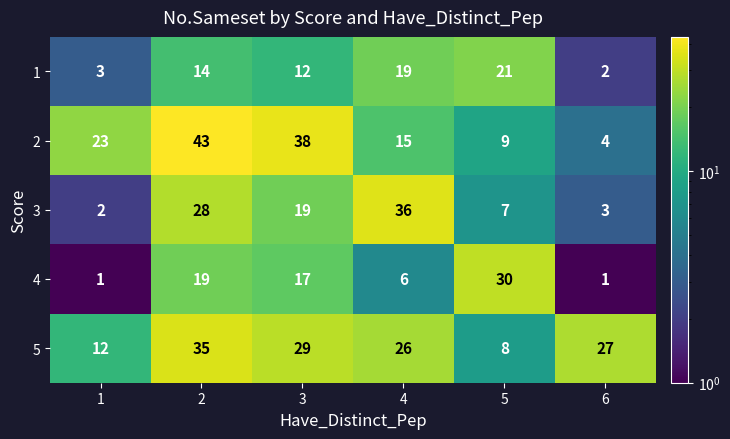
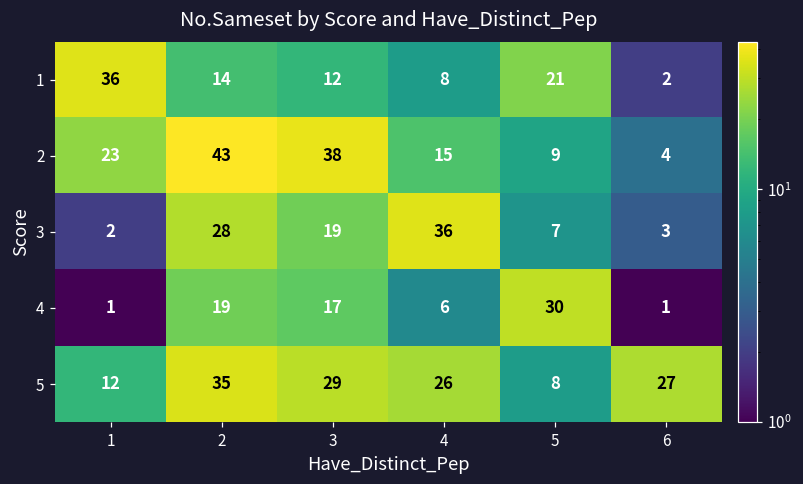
  {
    "1": {
-     "1": 3,
+     "1": 36,
      "2": 14,
      "3": 12,
-     "4": 19,
+     "4": 8,
      "5": 21,
      "6": 2
    },
    "2": {
      "1": 23,
      "2": 43,
      "3": 38,
      "4": 15,
      "5": 9,
      "6": 4
    },
    "3": {
      "1": 2,
      "2": 28,
      "3": 19,
      "4": 36,
      "5": 7,
      "6": 3
    },
    "4": {
      "1": 1,
      "2": 19,
      "3": 17,
      "4": 6,
      "5": 30,
      "6": 1
    },
    "5": {
      "1": 12,
      "2": 35,
      "3": 29,
      "4": 26,
      "5": 8,
      "6": 27
    }
  }
